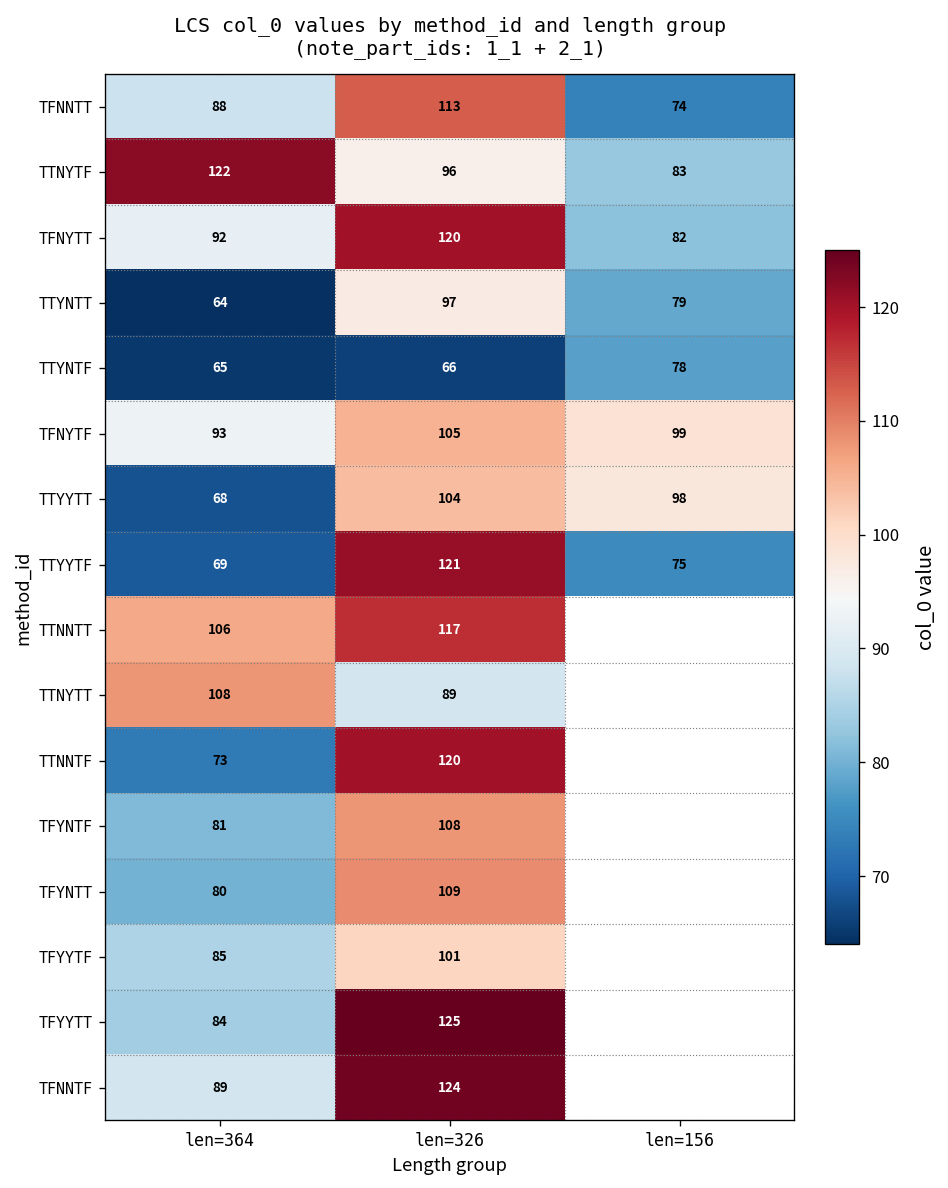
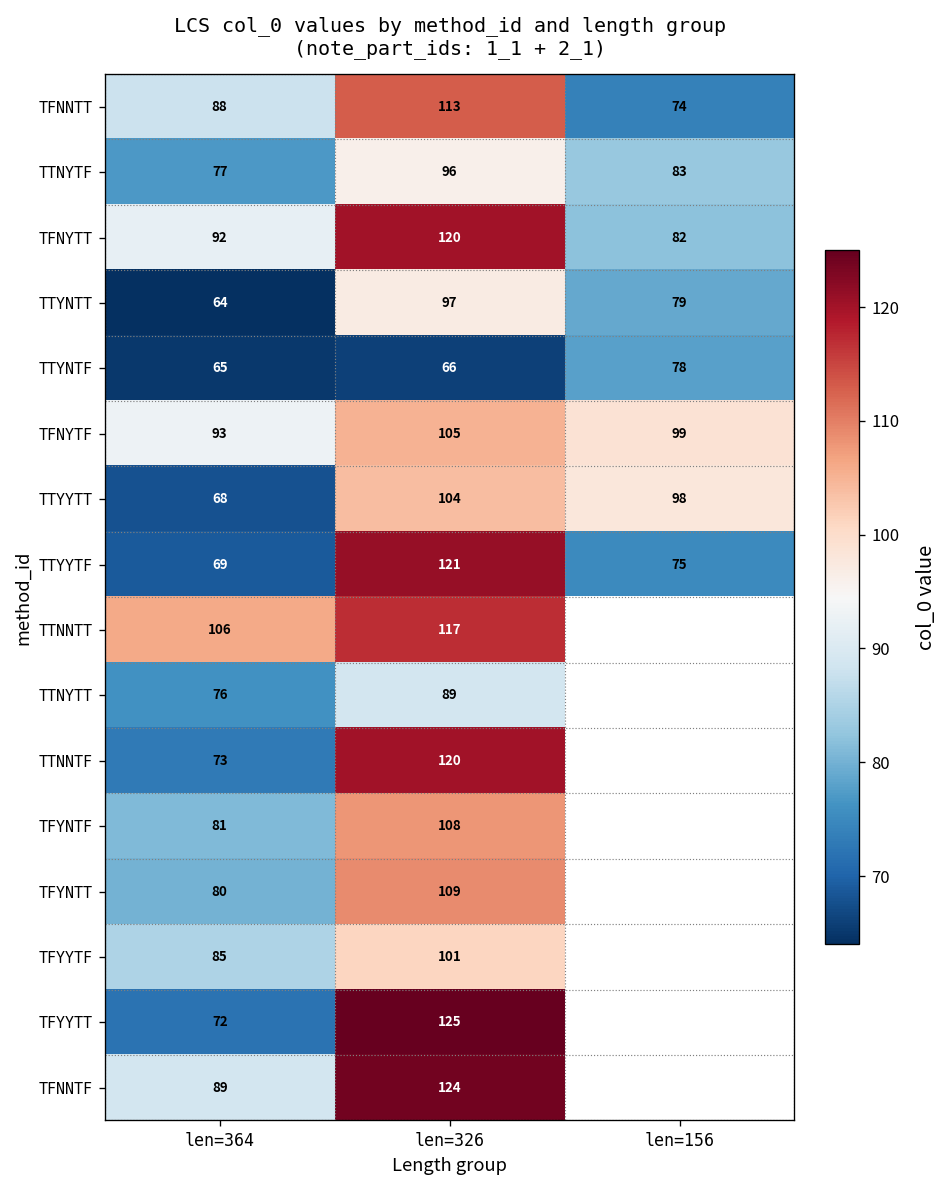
  {
    "TFNNTT": {
      "len=364": 88,
      "len=326": 113,
      "len=156": 74
    },
    "TTNYTF": {
-     "len=364": 122,
+     "len=364": 77,
      "len=326": 96,
      "len=156": 83
    },
    "TFNYTT": {
      "len=364": 92,
      "len=326": 120,
      "len=156": 82
    },
    "TTYNTT": {
      "len=364": 64,
      "len=326": 97,
      "len=156": 79
    },
    "TTYNTF": {
      "len=364": 65,
      "len=326": 66,
      "len=156": 78
    },
    "TFNYTF": {
      "len=364": 93,
      "len=326": 105,
      "len=156": 99
    },
    "TTYYTT": {
      "len=364": 68,
      "len=326": 104,
      "len=156": 98
    },
    "TTYYTF": {
      "len=364": 69,
      "len=326": 121,
      "len=156": 75
    },
    "TTNNTT": {
      "len=364": 106,
      "len=326": 117
    },
    "TTNYTT": {
-     "len=364": 108,
+     "len=364": 76,
      "len=326": 89
    },
    "TTNNTF": {
      "len=364": 73,
      "len=326": 120
    },
    "TFYNTF": {
      "len=364": 81,
      "len=326": 108
    },
    "TFYNTT": {
      "len=364": 80,
      "len=326": 109
    },
    "TFYYTF": {
      "len=364": 85,
      "len=326": 101
    },
    "TFYYTT": {
-     "len=364": 84,
+     "len=364": 72,
      "len=326": 125
    },
    "TFNNTF": {
      "len=364": 89,
      "len=326": 124
    }
  }
